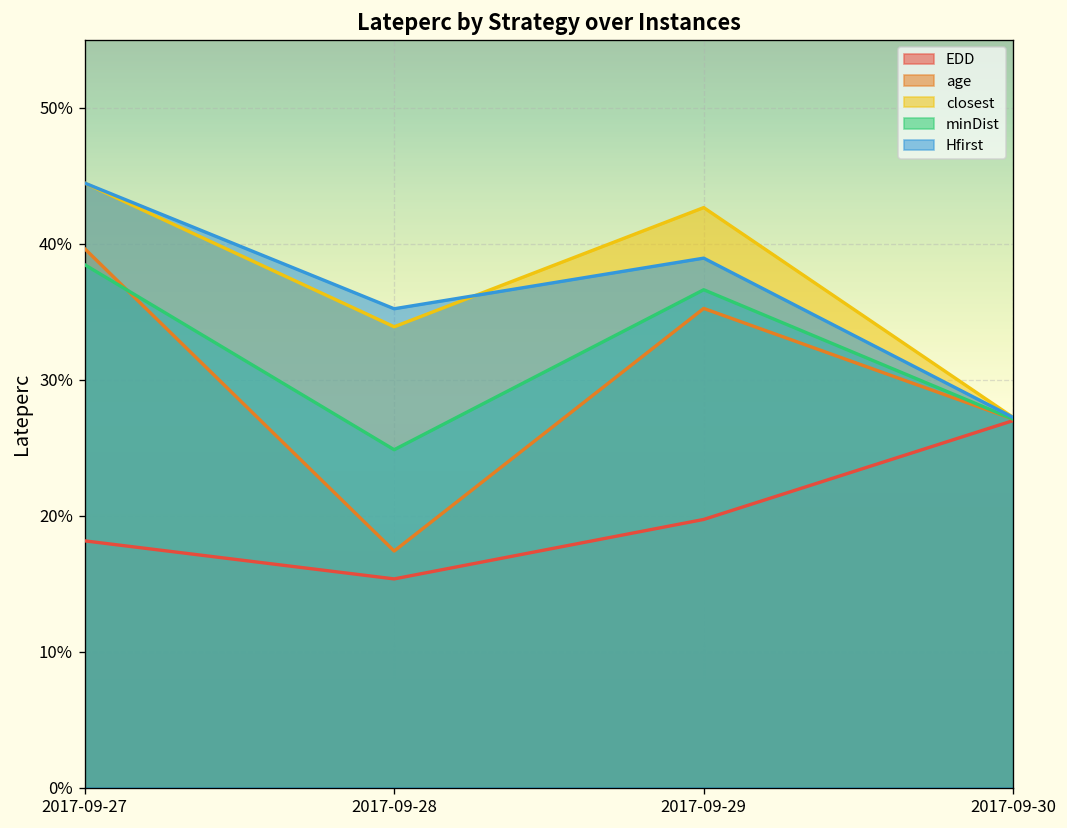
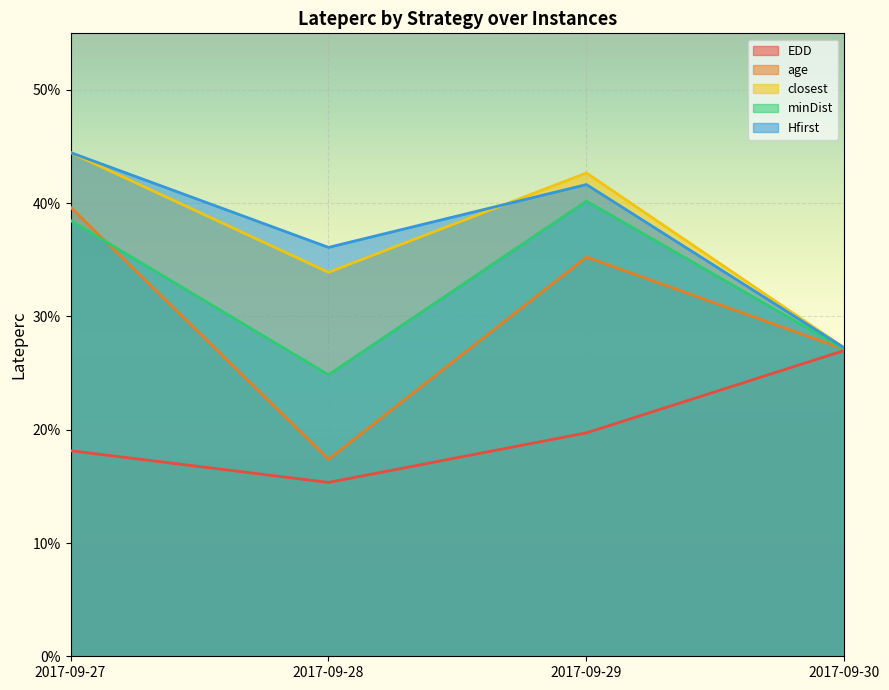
  {
    "closest": {
      "2017-09-28": "33.9%",
      "2017-09-29": "42.7%"
    },
    "minDist": {
      "2017-09-27": "38.5%",
      "2017-09-28": "24.9%",
-     "2017-09-29": "36.6%"
+     "2017-09-29": "40.2%"
    },
    "Hfirst": {
-     "2017-09-28": "35.2%",
-     "2017-09-29": "39.0%"
+     "2017-09-28": "36.1%",
+     "2017-09-29": "41.7%"
    }
  }
